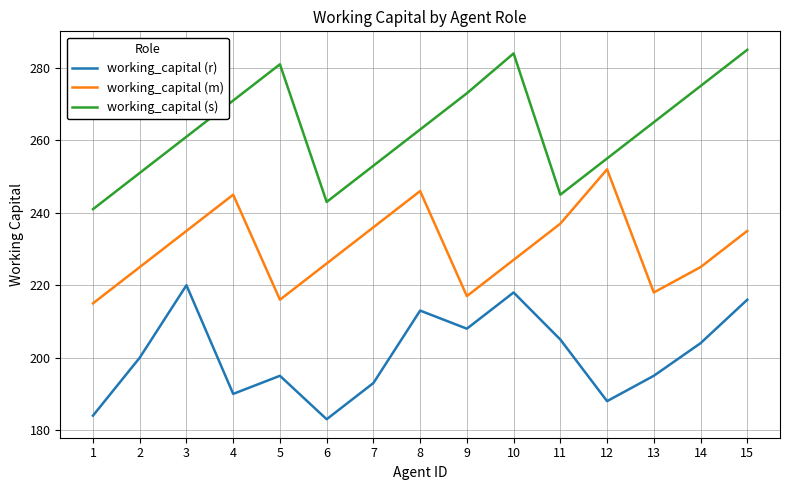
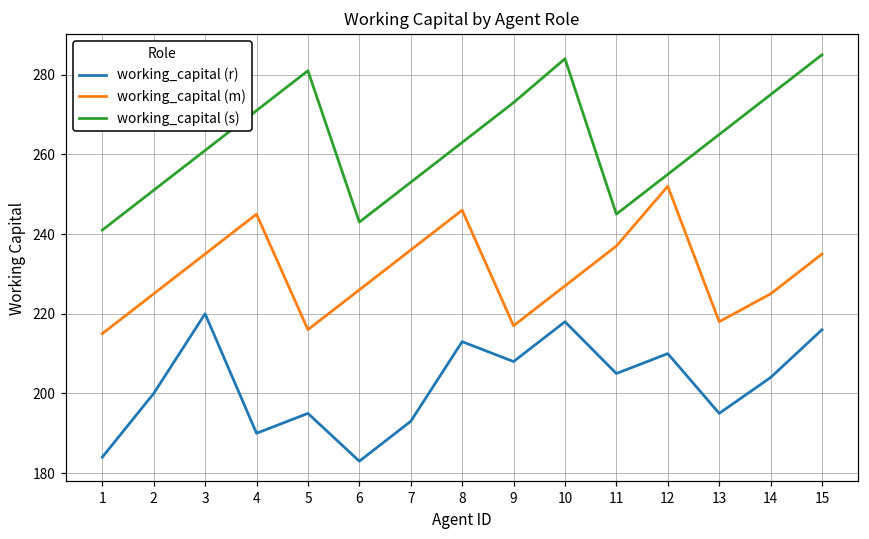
  {
    "working_capital (r)": {
      "1": 184,
      "2": 200,
      "3": 220,
      "4": 190,
      "5": 195,
      "6": 183,
      "7": 193,
      "8": 213,
      "9": 208,
      "10": 218,
      "11": 205,
-     "12": 188,
+     "12": 210,
      "13": 195,
      "14": 204,
      "15": 216
    },
    "working_capital (m)": {
      "1": 215,
      "2": 225,
      "3": 235,
      "4": 245,
      "5": 216,
      "6": 226,
      "7": 236,
      "8": 246,
      "9": 217,
      "10": 227,
      "11": 237,
      "12": 252,
      "13": 218,
      "14": 225,
      "15": 235
    },
    "working_capital (s)": {
      "1": 241,
      "2": 251,
      "3": 261,
      "4": 271,
      "5": 281,
      "6": 243,
      "7": 253,
      "8": 263,
      "9": 273,
      "10": 284,
      "11": 245,
      "12": 255,
      "13": 265,
      "14": 275,
      "15": 285
    }
  }
